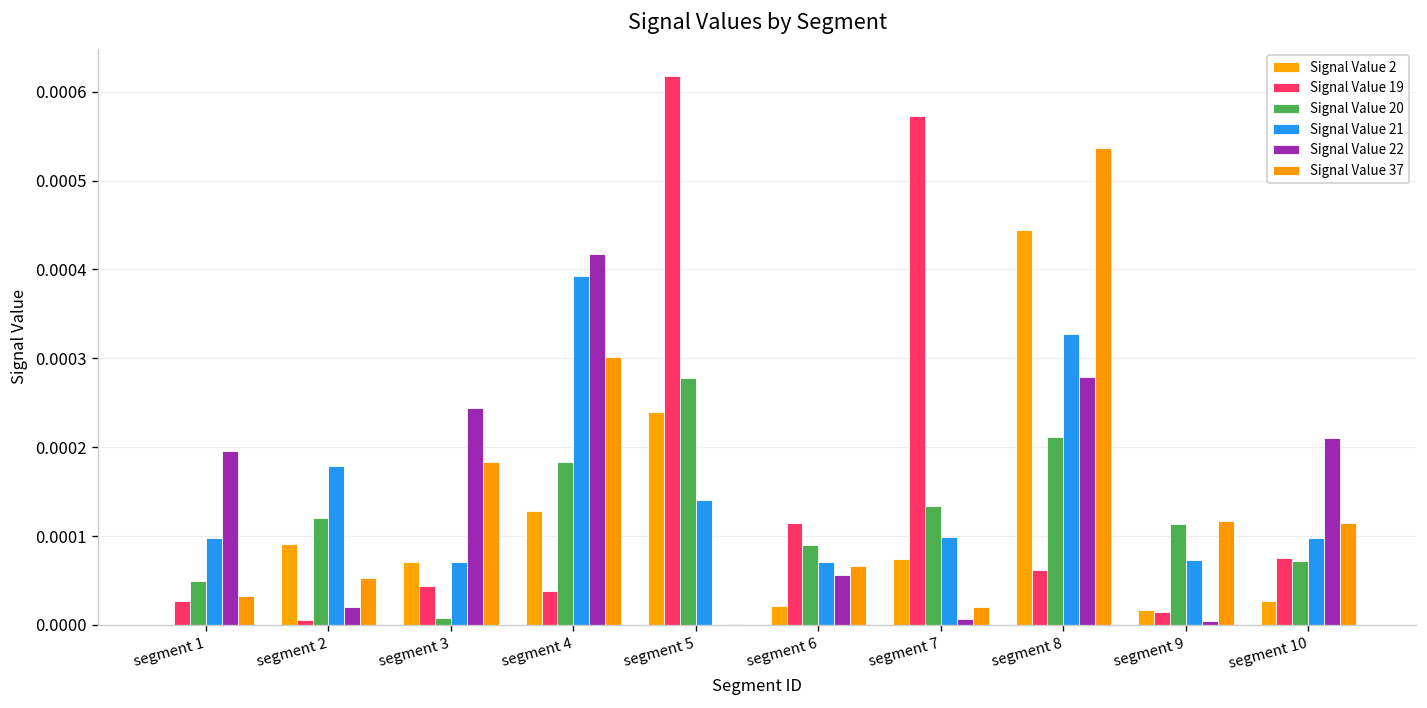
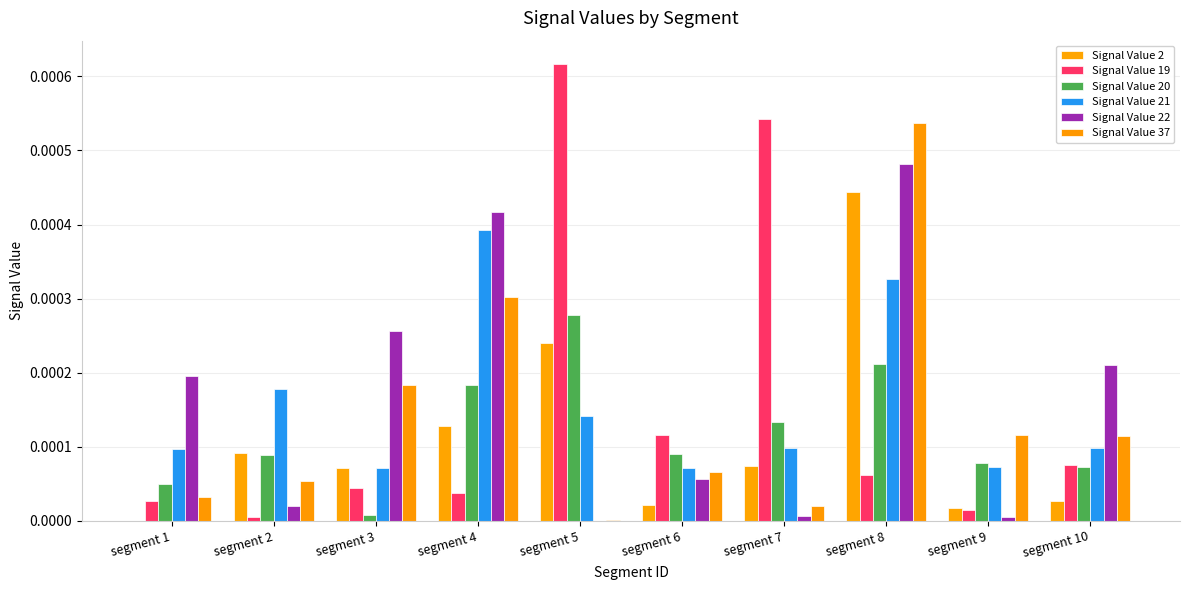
  {
    "Signal Value 19": {
      "segment 1": 0.00003,
      "segment 2": 0.00001,
      "segment 3": 0.00004,
      "segment 4": 0.00004,
      "segment 5": 0.00062,
      "segment 6": 0.00012,
-     "segment 7": 0.00057,
+     "segment 7": 0.00054,
      "segment 8": 0.00006,
      "segment 9": 0.00001,
      "segment 10": 0.00007
    },
    "Signal Value 20": {
      "segment 1": 0.00005,
-     "segment 2": 0.00012,
+     "segment 2": 0.00009,
      "segment 3": 0.00001,
      "segment 4": 0.00018,
      "segment 5": 0.00028,
      "segment 6": 0.00009,
      "segment 7": 0.00013,
      "segment 8": 0.00021,
-     "segment 9": 0.00011,
+     "segment 9": 0.00008,
      "segment 10": 0.00007
    },
    "Signal Value 21": {
      "segment 1": 0.00010,
      "segment 2": 0.00018,
      "segment 3": 0.00007,
      "segment 4": 0.00039,
      "segment 5": 0.00014,
      "segment 6": 0.00007,
      "segment 7": 0.00010,
      "segment 8": 0.00033,
      "segment 9": 0.00007,
      "segment 10": 0.00010
    },
    "Signal Value 22": {
      "segment 1": 0.00020,
      "segment 2": 0.00002,
-     "segment 3": 0.00024,
+     "segment 3": 0.00026,
      "segment 4": 0.00042,
      "segment 5": 0.00000,
      "segment 6": 0.00006,
      "segment 7": 0.00001,
-     "segment 8": 0.00028,
+     "segment 8": 0.00048,
      "segment 9": 0.00000,
      "segment 10": 0.00021
    }
  }
